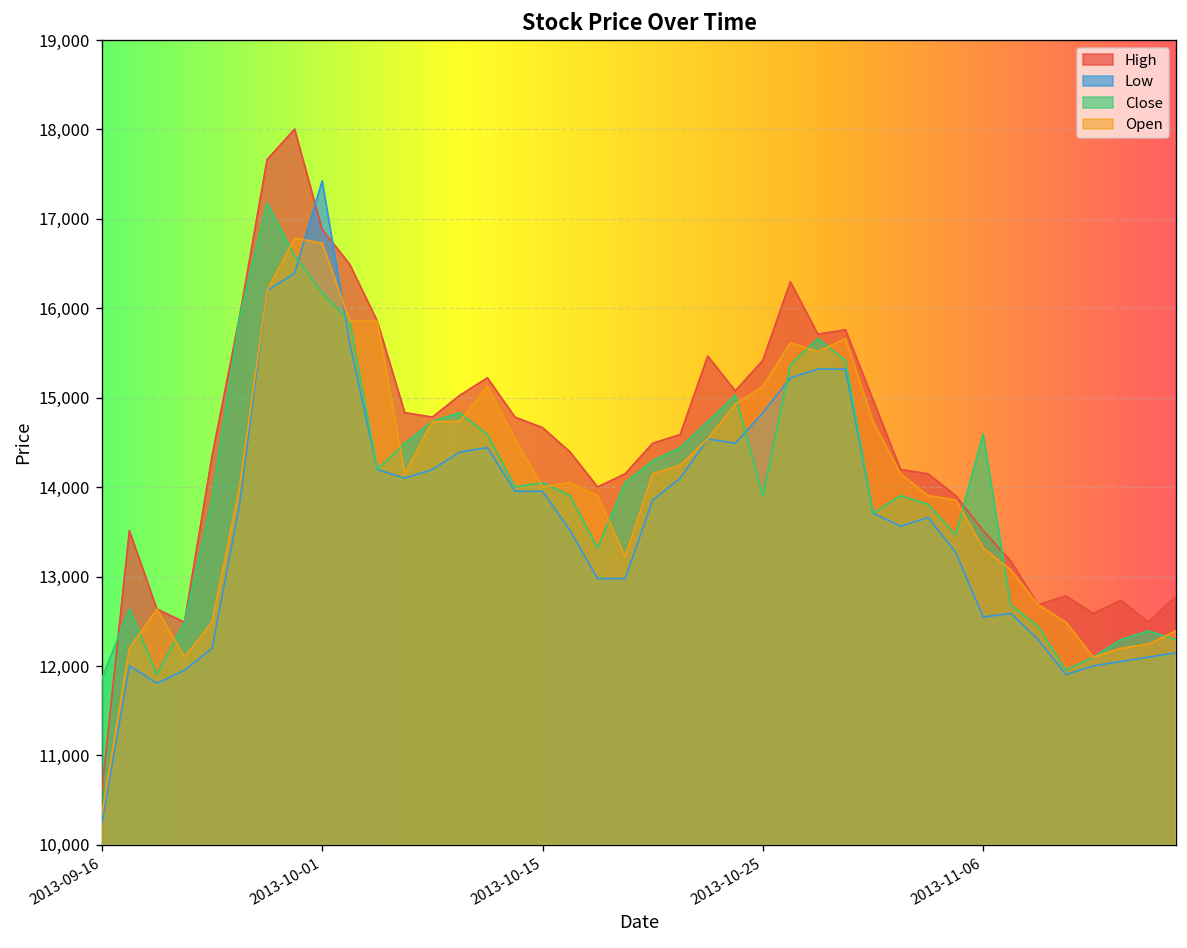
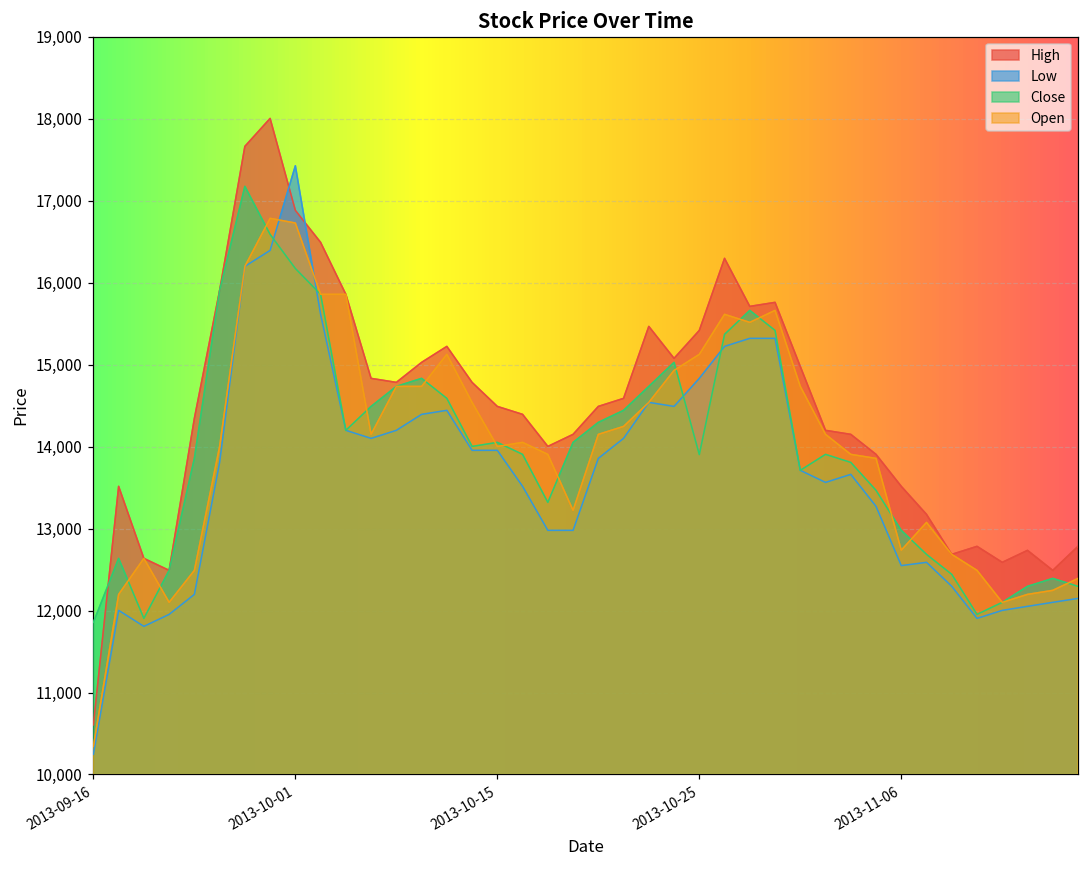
  {
    "High": {
      "2013-09-16": "10,600",
      "2013-10-01": "16,900",
-     "2013-10-15": "14,700",
+     "2013-10-15": "14,500",
      "2013-10-25": "15,400",
      "2013-11-06": "13,500"
    },
    "Low": {
      "2013-09-16": "10,200",
      "2013-10-01": "17,400",
      "2013-10-15": "14,000",
      "2013-10-25": "14,800",
      "2013-11-06": "12,500"
    },
    "Close": {
      "2013-09-16": "11,900",
      "2013-10-01": "16,200",
      "2013-10-15": "14,100",
      "2013-10-25": "13,900",
-     "2013-11-06": "14,600"
+     "2013-11-06": "13,000"
    },
    "Open": {
      "2013-09-16": "10,300",
      "2013-10-01": "16,700",
      "2013-10-15": "14,000",
      "2013-10-25": "15,100",
-     "2013-11-06": "13,300"
+     "2013-11-06": "12,700"
    }
  }
